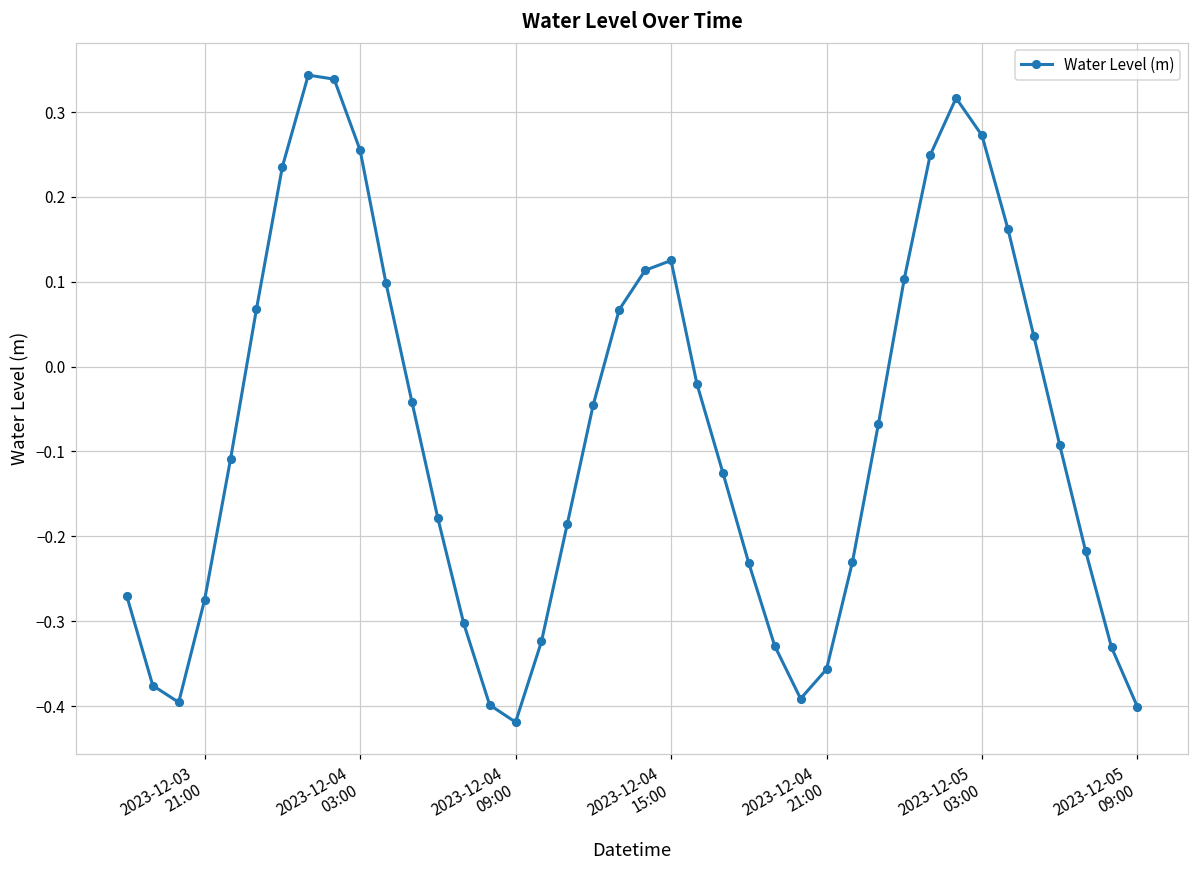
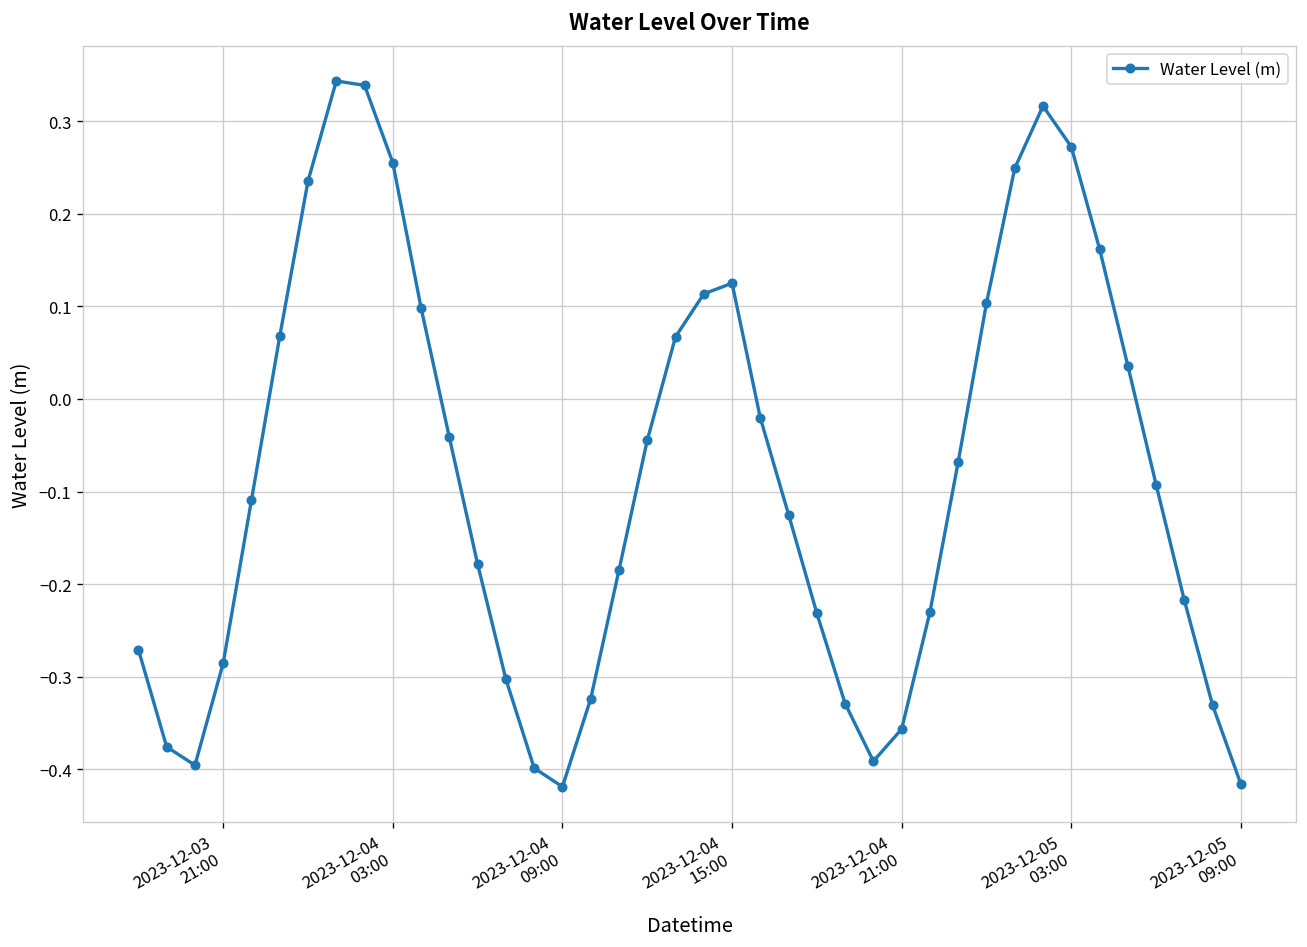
  {
-   "2023-12-03 21:00": -0.27,
+   "2023-12-03 21:00": -0.29,
    "2023-12-04 03:00": 0.26,
    "2023-12-04 09:00": -0.42,
    "2023-12-04 15:00": 0.13,
    "2023-12-04 21:00": -0.36,
    "2023-12-05 03:00": 0.27,
-   "2023-12-05 09:00": -0.40
+   "2023-12-05 09:00": -0.42
  }
